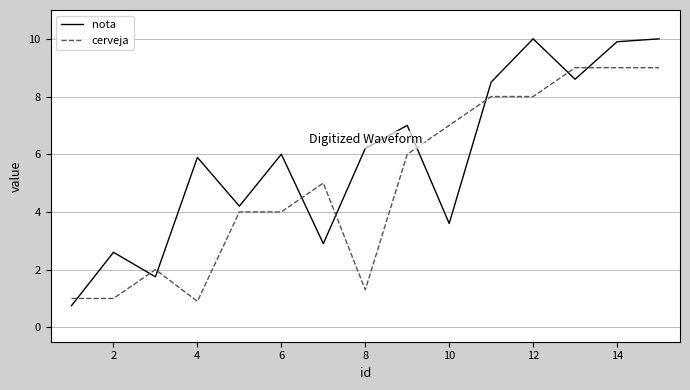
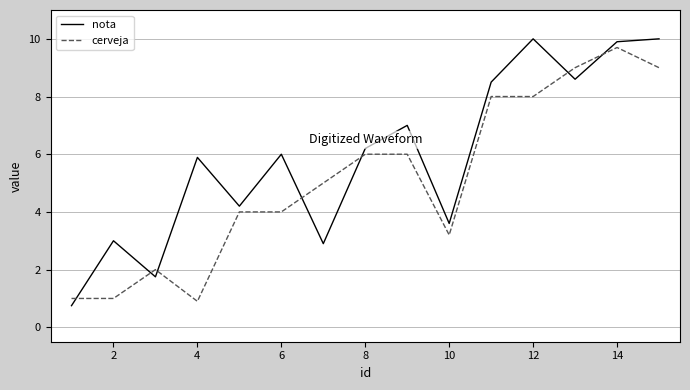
  {
    "nota": {
-     "2": 2.6,
+     "2": 3.0,
      "4": 5.9,
      "6": 6.0,
      "10": 3.6,
      "12": 10.0,
      "14": 9.9
    },
    "cerveja": {
      "2": 1.0,
      "4": 0.9,
      "6": 4.0,
-     "8": 1.3,
-     "10": 7.0,
+     "8": 6.0,
+     "10": 3.2,
      "12": 8.0,
-     "14": 9.0
+     "14": 9.7
    }
  }
